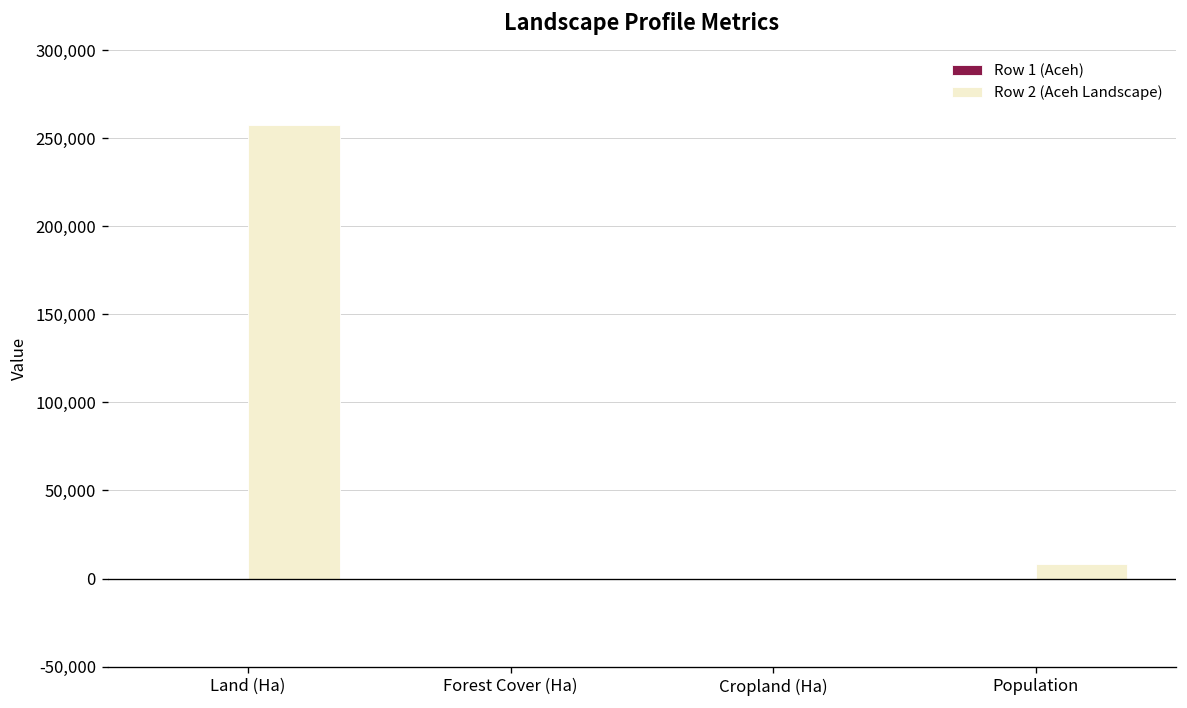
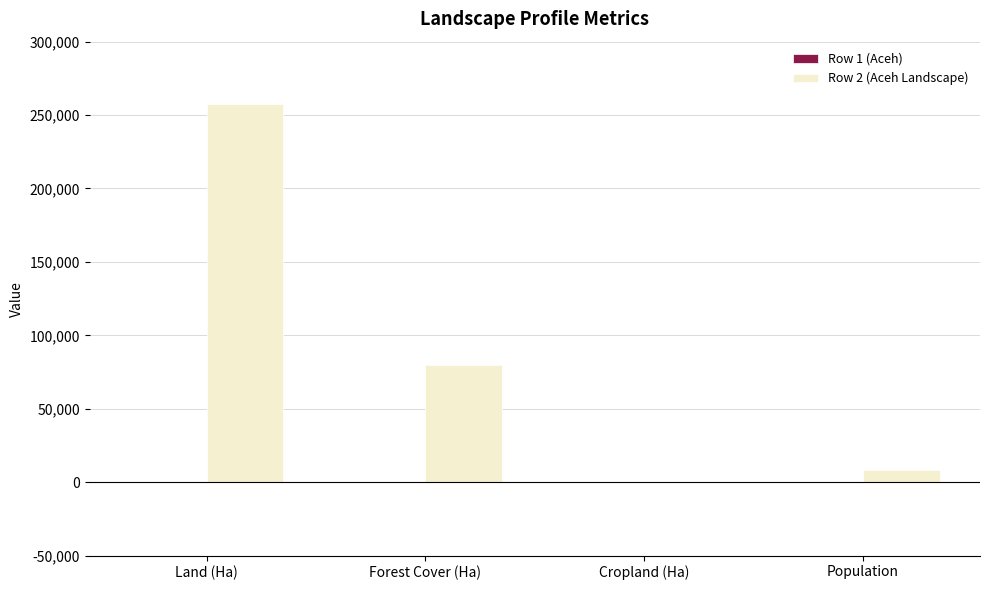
  {
    "Row 1 (Aceh)": {
      "Land (Ha)": "0",
      "Forest Cover (Ha)": "0",
      "Cropland (Ha)": "0",
      "Population": "0"
    },
    "Row 2 (Aceh Landscape)": {
      "Land (Ha)": "257,000",
-     "Forest Cover (Ha)": "0",
+     "Forest Cover (Ha)": "80,000",
      "Cropland (Ha)": "0",
      "Population": "8,000"
    }
  }
